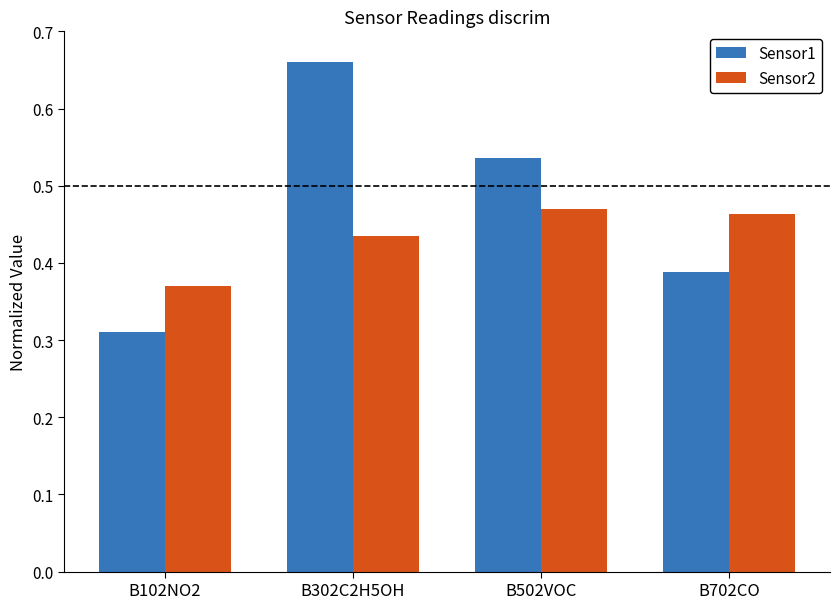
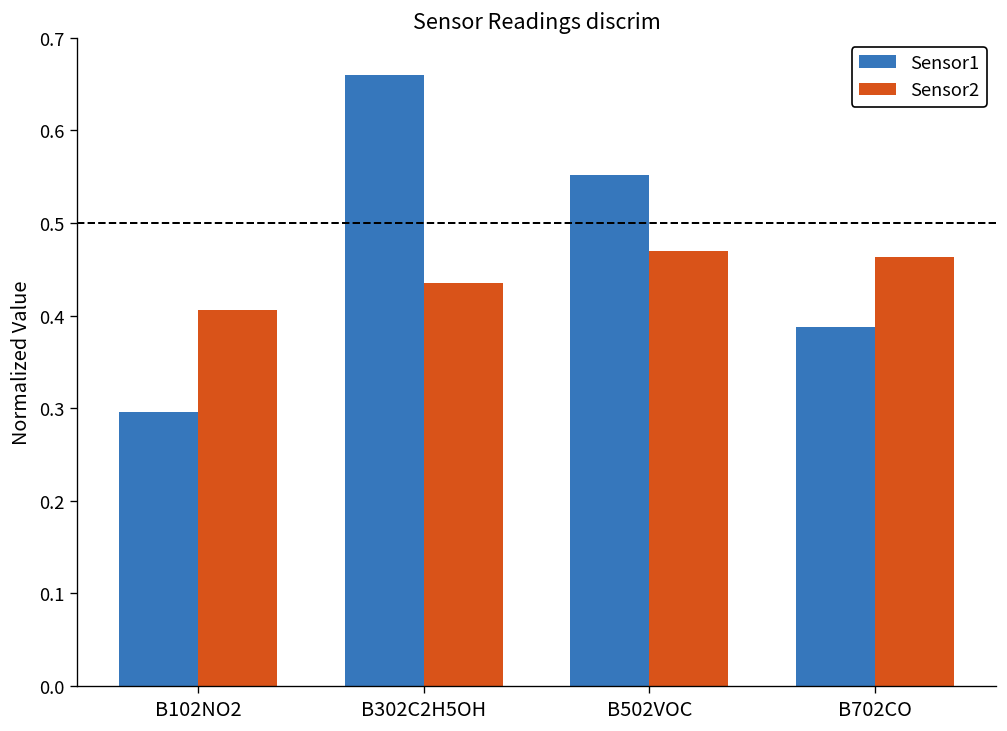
  {
    "Sensor1": {
-     "B102NO2": 0.31,
+     "B102NO2": 0.30,
      "B302C2H5OH": 0.66,
-     "B502VOC": 0.54,
+     "B502VOC": 0.55,
      "B702CO": 0.39
    },
    "Sensor2": {
-     "B102NO2": 0.37,
+     "B102NO2": 0.41,
      "B302C2H5OH": 0.44,
      "B502VOC": 0.47,
      "B702CO": 0.46
    }
  }
